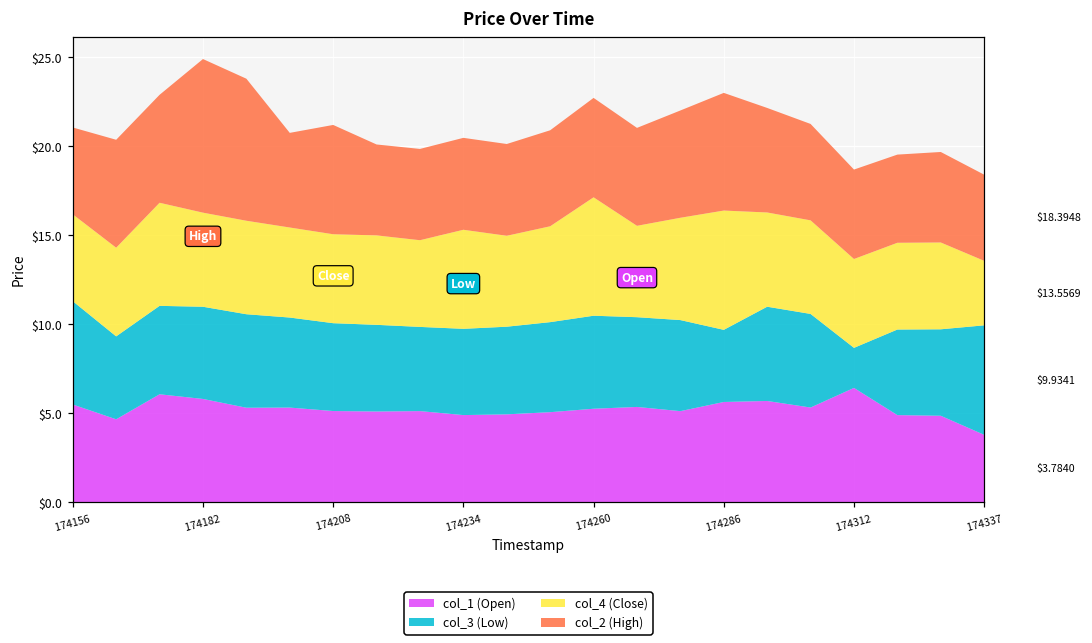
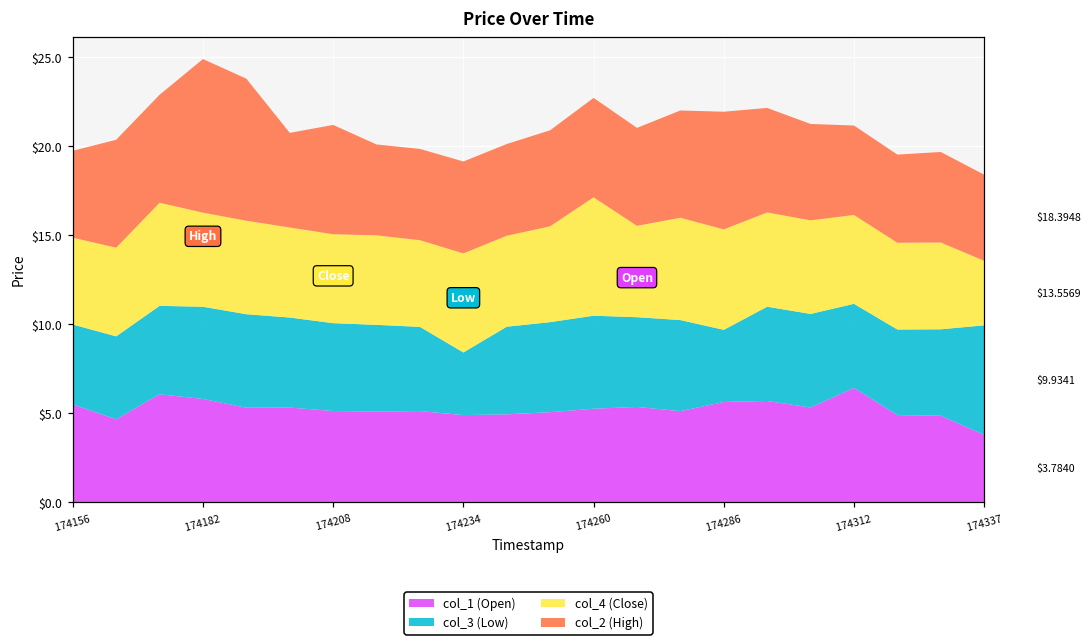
  {
    "col_1 (Open)": {
      "174156": "$5.5",
      "174182": "$5.8",
      "174208": "$5.1",
      "174234": "$4.9",
      "174260": "$5.3",
      "174286": "$5.6",
      "174312": "$6.4",
      "174337": "$3.8"
    },
    "col_3 (Low)": {
-     "174156": "$5.8",
+     "174156": "$4.5",
      "174182": "$5.2",
      "174208": "$4.9",
-     "174234": "$4.8",
+     "174234": "$3.5",
      "174260": "$5.2",
      "174286": "$4.1",
-     "174312": "$2.2",
+     "174312": "$4.7",
      "174337": "$6.2"
    },
    "col_4 (Close)": {
      "174156": "$4.9",
      "174182": "$5.3",
      "174208": "$5.0",
      "174234": "$5.6",
      "174260": "$6.7",
-     "174286": "$6.7",
+     "174286": "$5.6",
      "174312": "$5.0",
      "174337": "$3.6"
    },
    "col_2 (High)": {
      "174156": "$4.9",
      "174182": "$8.6",
      "174208": "$6.1",
      "174234": "$5.2",
      "174260": "$5.6",
      "174286": "$6.6",
      "174312": "$5.0",
      "174337": "$4.8"
    }
  }
